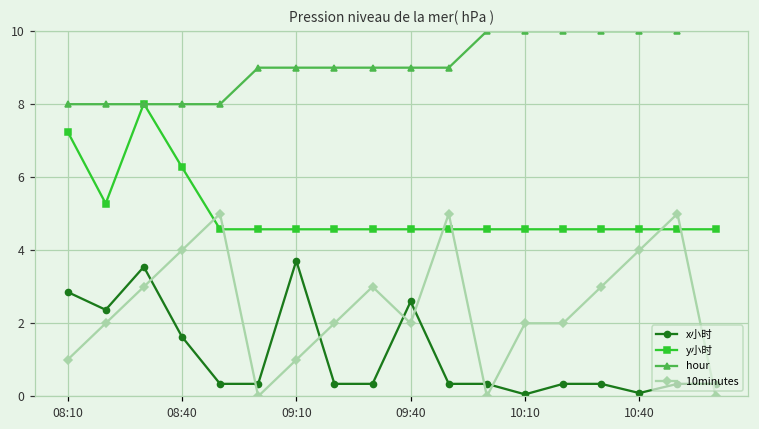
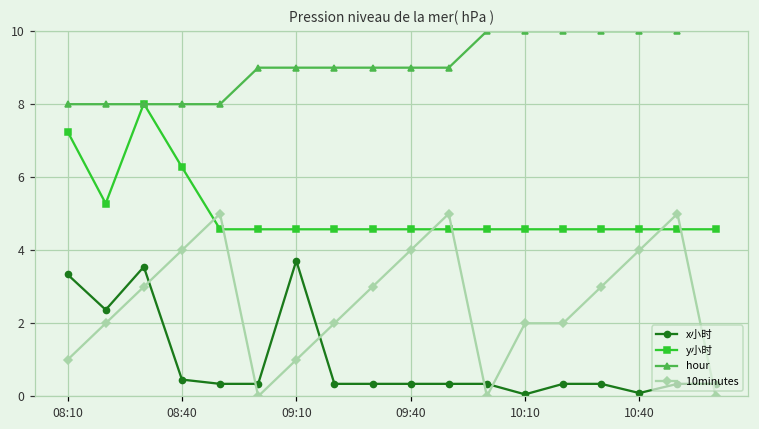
  {
    "x小时": {
-     "08:10": 2.9,
-     "08:40": 1.6,
+     "08:10": 3.3,
+     "08:40": 0.5,
      "09:10": 3.7,
-     "09:40": 2.6,
+     "09:40": 0.3,
      "10:10": 0.1,
      "10:40": 0.1
    },
    "10minutes": {
      "08:10": 1,
      "08:40": 4,
      "09:10": 1,
-     "09:40": 2,
+     "09:40": 4,
      "10:10": 2,
      "10:40": 4
    }
  }
